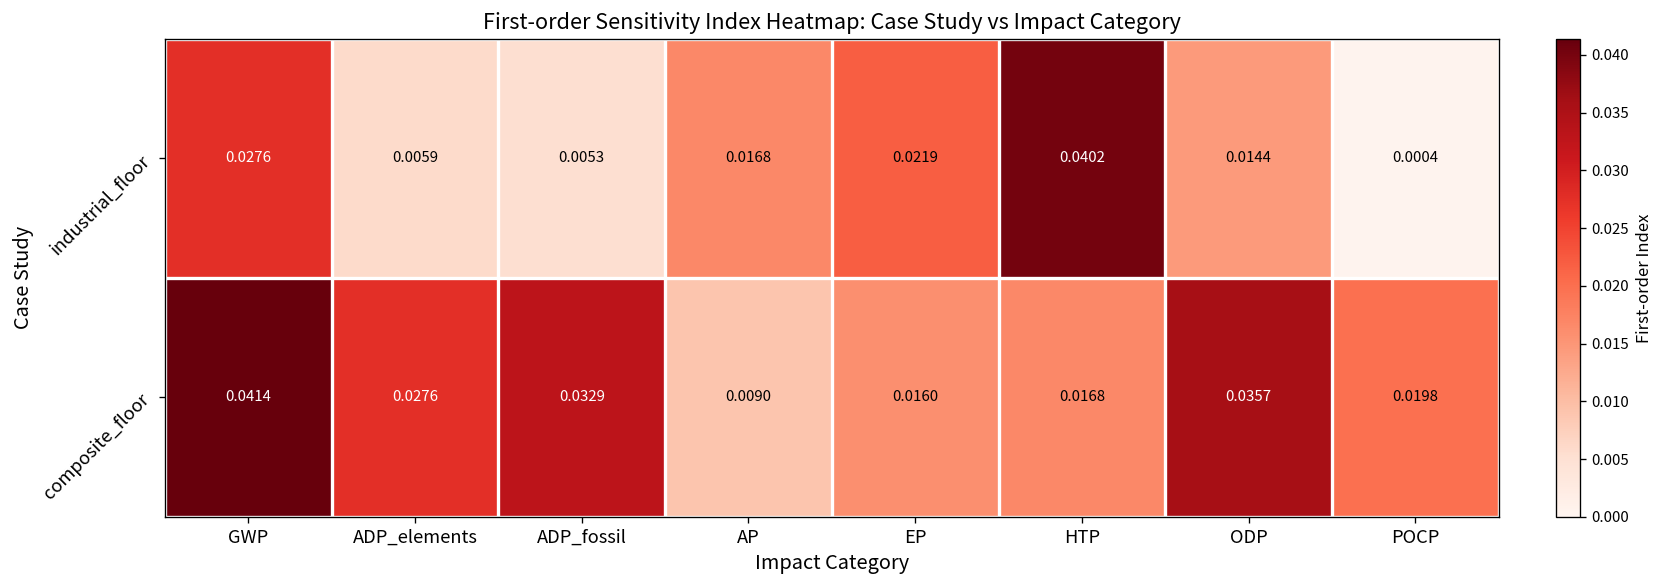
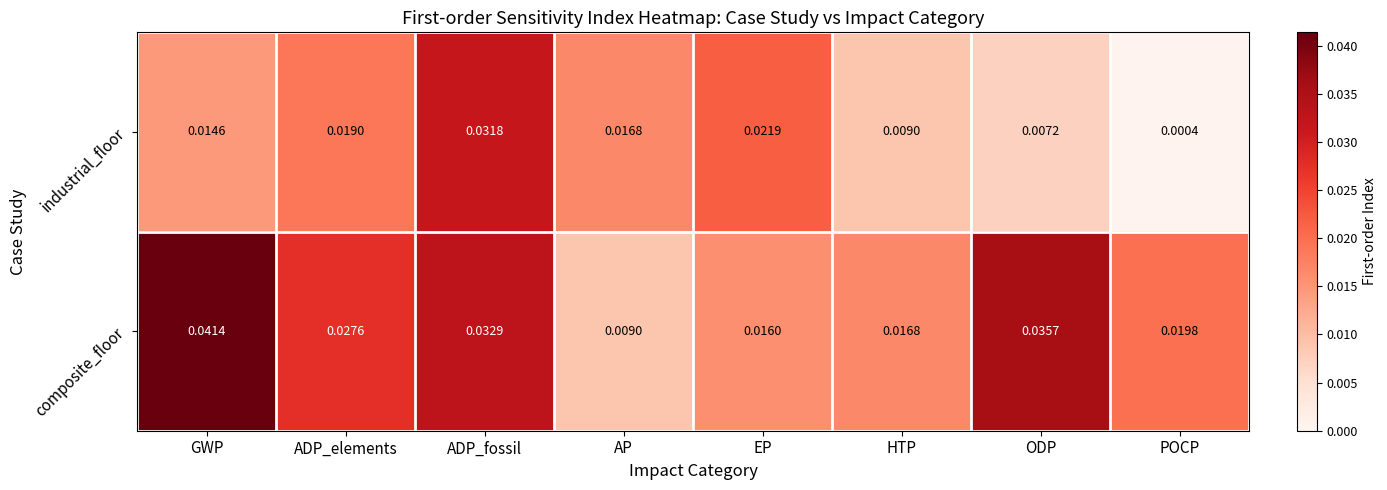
  {
    "industrial_floor": {
-     "GWP": 0.0276,
-     "ADP_elements": 0.0059,
-     "ADP_fossil": 0.0053,
+     "GWP": 0.0146,
+     "ADP_elements": 0.0190,
+     "ADP_fossil": 0.0318,
      "AP": 0.0168,
      "EP": 0.0219,
-     "HTP": 0.0402,
-     "ODP": 0.0144,
+     "HTP": 0.0090,
+     "ODP": 0.0072,
      "POCP": 0.0004
    },
    "composite_floor": {
      "GWP": 0.0414,
      "ADP_elements": 0.0276,
      "ADP_fossil": 0.0329,
      "AP": 0.0090,
      "EP": 0.0160,
      "HTP": 0.0168,
      "ODP": 0.0357,
      "POCP": 0.0198
    }
  }
